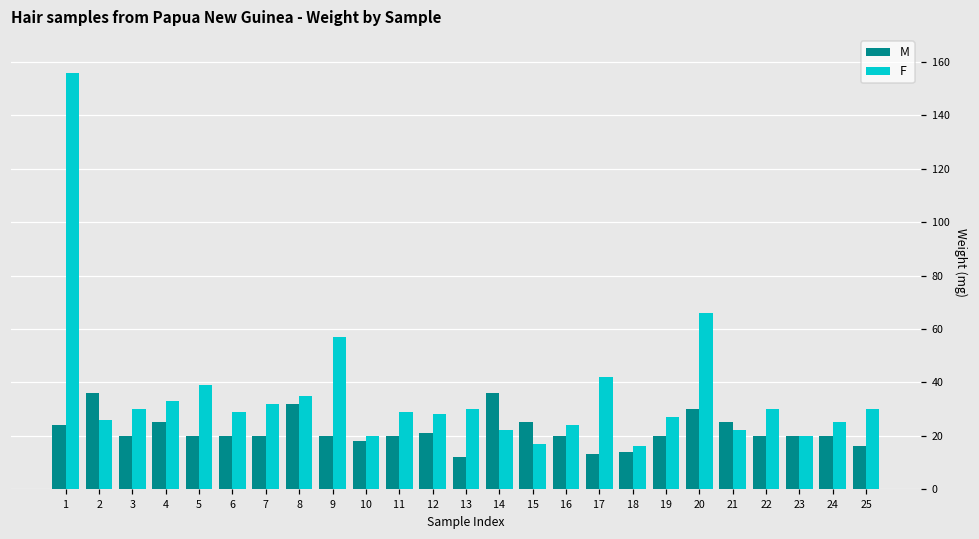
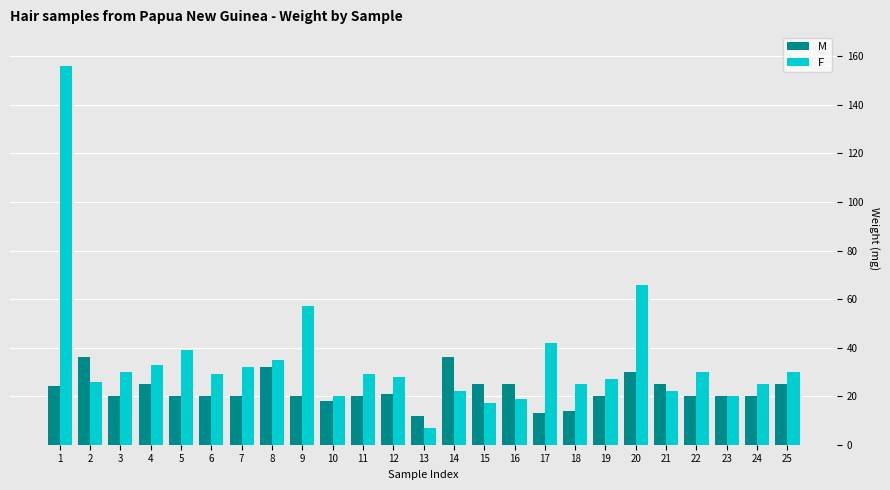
  {
    "M": {
      "1": 24,
      "2": 36,
      "3": 20,
      "4": 25,
      "5": 20,
      "6": 20,
      "7": 20,
      "8": 32,
      "9": 20,
      "10": 18,
      "11": 20,
      "12": 21,
      "13": 12,
      "14": 36,
      "15": 25,
-     "16": 20,
+     "16": 25,
      "17": 13,
      "18": 14,
      "19": 20,
      "20": 30,
      "21": 25,
      "22": 20,
      "23": 20,
      "24": 20,
-     "25": 16
+     "25": 25
    },
    "F": {
      "1": 156,
      "2": 26,
      "3": 30,
      "4": 33,
      "5": 39,
      "6": 29,
      "7": 32,
      "8": 35,
      "9": 57,
      "10": 20,
      "11": 29,
      "12": 28,
-     "13": 30,
+     "13": 7,
      "14": 22,
      "15": 17,
-     "16": 24,
+     "16": 19,
      "17": 42,
-     "18": 16,
+     "18": 25,
      "19": 27,
      "20": 66,
      "21": 22,
      "22": 30,
      "23": 20,
      "24": 25,
      "25": 30
    }
  }
